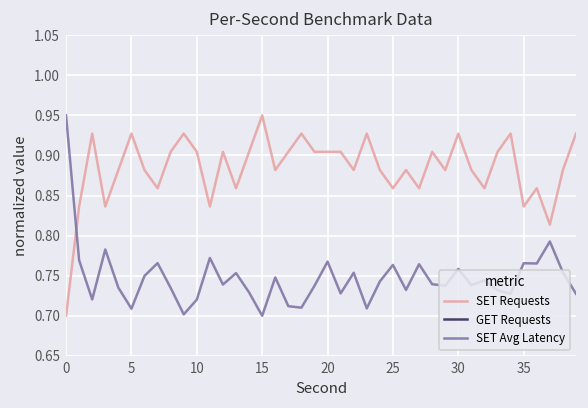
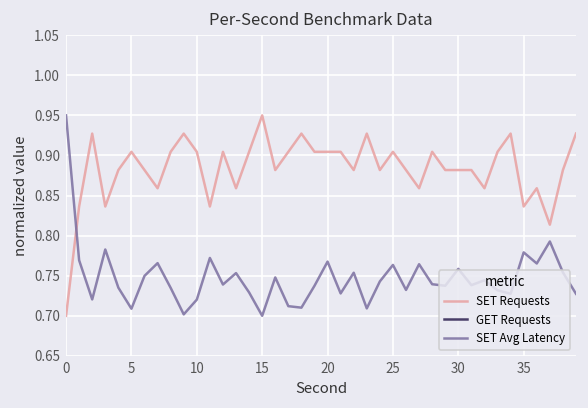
  {
    "SET Requests": {
      "0": 0.70,
-     "5": 0.93,
+     "5": 0.90,
      "10": 0.90,
      "15": 0.95,
      "20": 0.90,
-     "25": 0.86,
-     "30": 0.93,
+     "25": 0.90,
+     "30": 0.88,
      "35": 0.84
    },
    "SET Avg Latency": {
      "0": 0.95,
      "5": 0.71,
      "10": 0.72,
      "15": 0.70,
      "20": 0.77,
      "25": 0.76,
      "30": 0.76,
-     "35": 0.77
+     "35": 0.78
    }
  }
